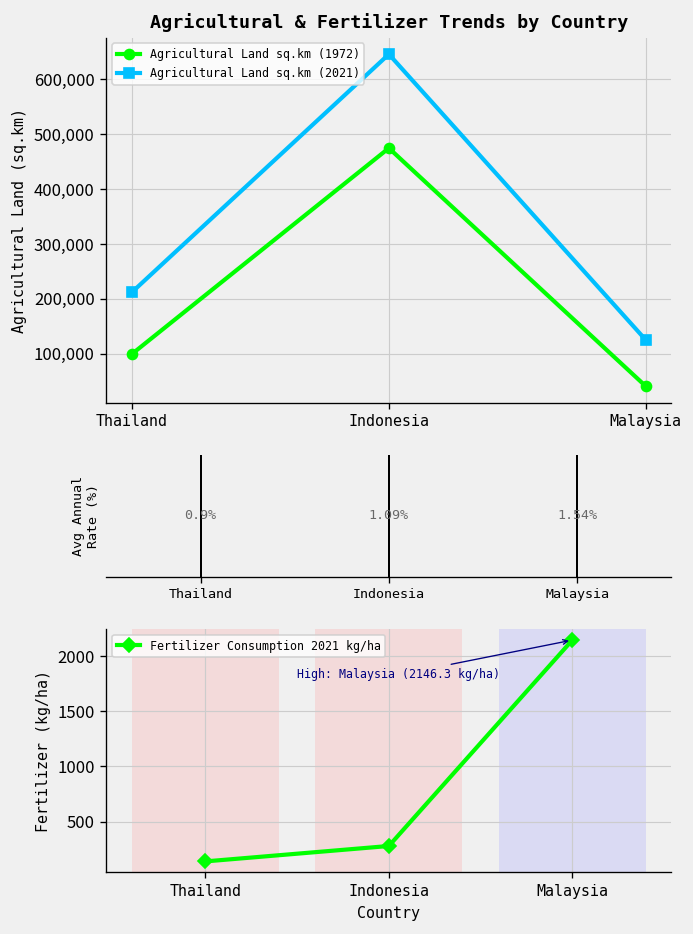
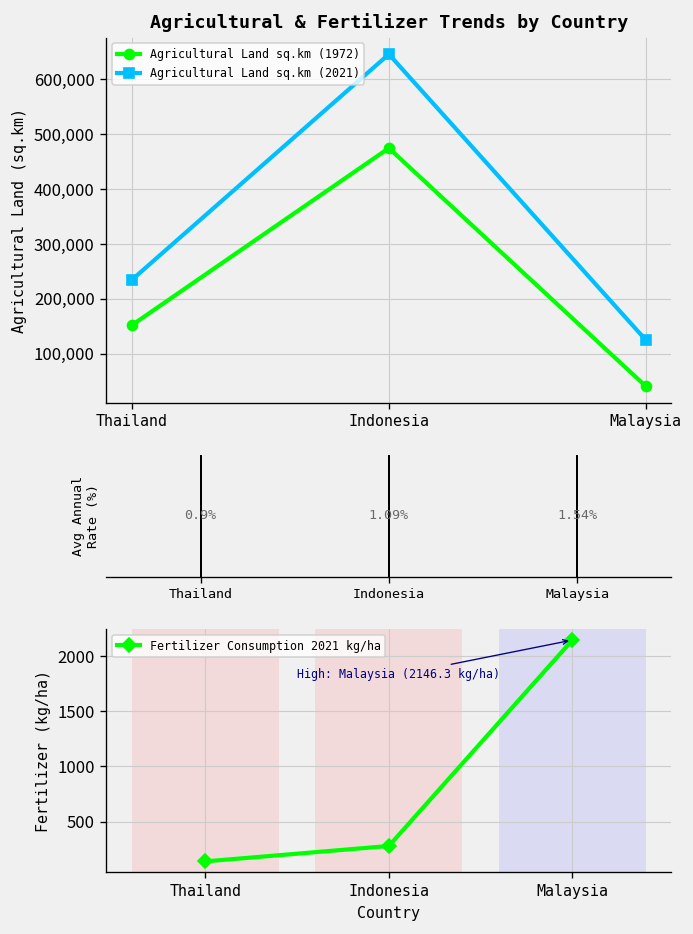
  {
    "Agricultural & Fertilizer Trends by Country": {
      "Agricultural Land sq.km (1972)": {
-       "Thailand": "100,000",
+       "Thailand": "150,000",
        "Indonesia": "470,000",
        "Malaysia": "40,000"
      },
      "Agricultural Land sq.km (2021)": {
-       "Thailand": "210,000",
+       "Thailand": "240,000",
        "Indonesia": "650,000",
        "Malaysia": "130,000"
      }
    }
  }
